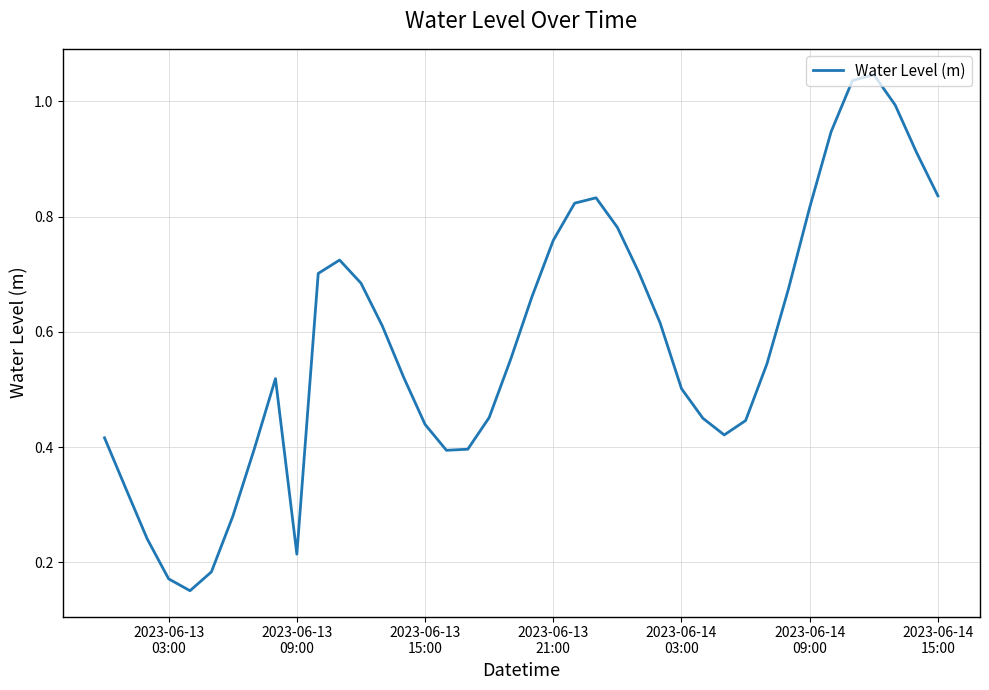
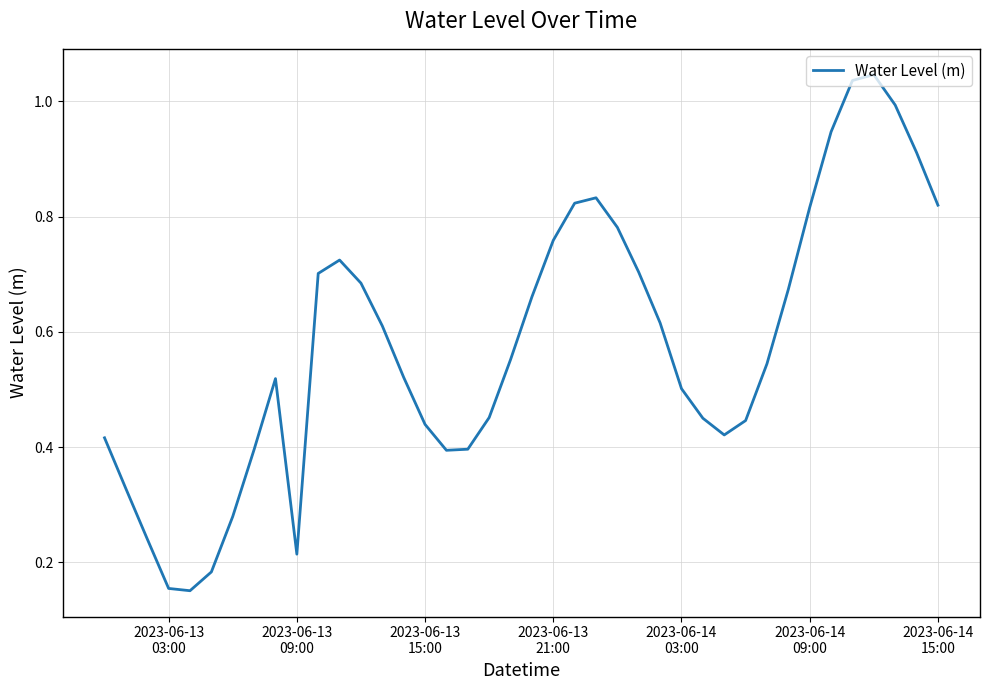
  {
-   "2023-06-13 03:00": 0.17,
+   "2023-06-13 03:00": 0.15,
    "2023-06-13 09:00": 0.21,
    "2023-06-13 15:00": 0.44,
    "2023-06-13 21:00": 0.76,
    "2023-06-14 03:00": 0.50,
    "2023-06-14 09:00": 0.82,
-   "2023-06-14 15:00": 0.84
+   "2023-06-14 15:00": 0.82
  }
